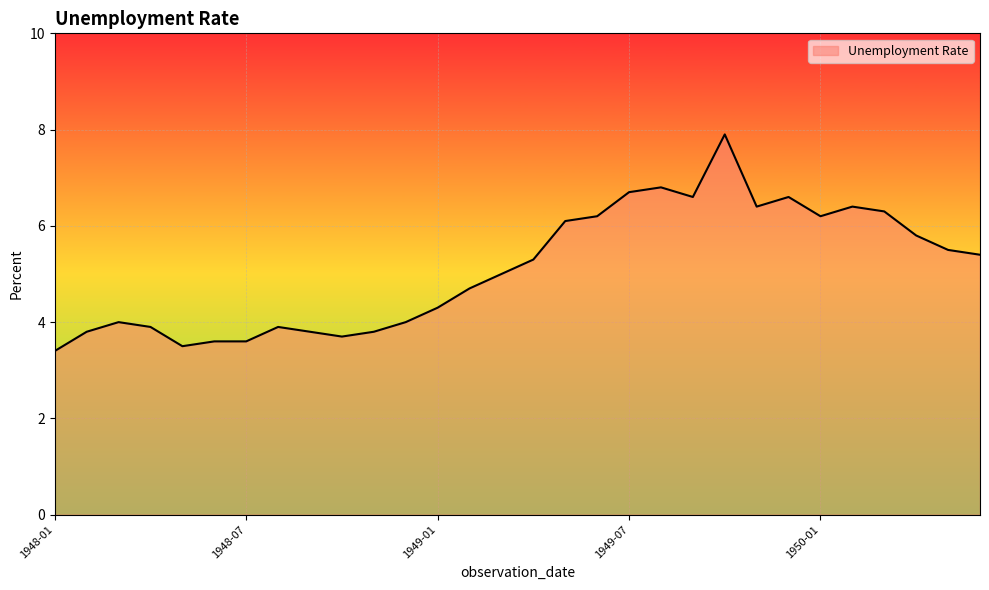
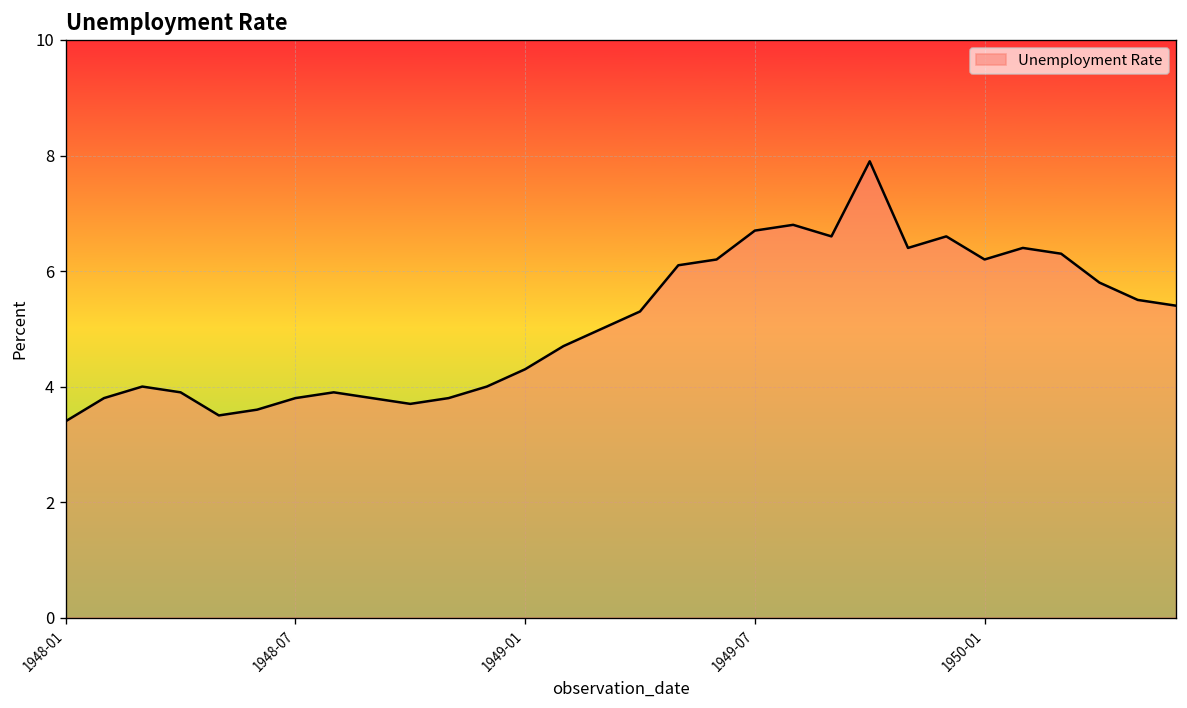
  {
    "1948-01": 3.4,
-   "1948-07": 3.6,
+   "1948-07": 3.8,
    "1949-01": 4.3,
    "1949-07": 6.7,
    "1950-01": 6.2
  }
